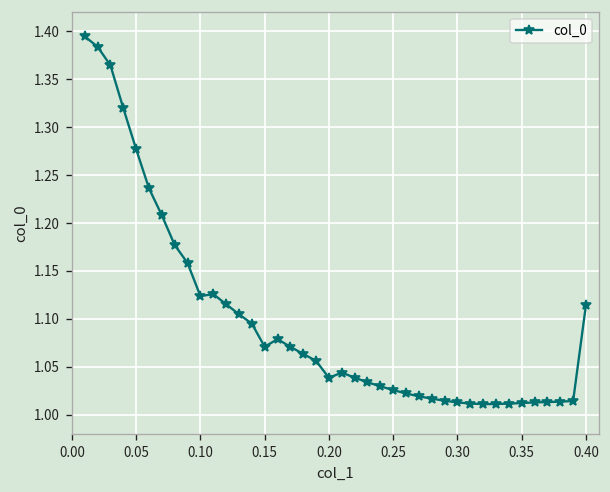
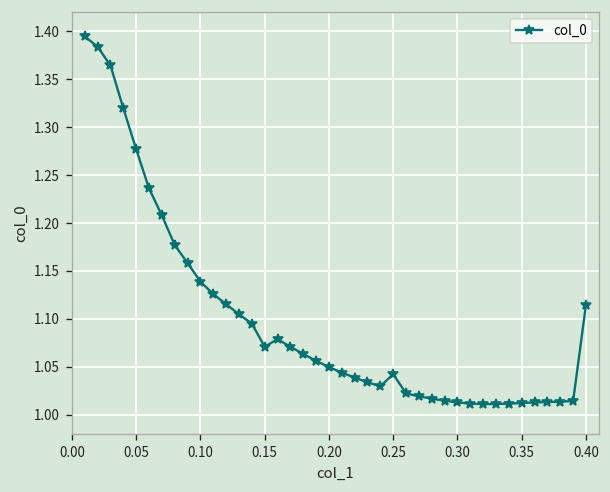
  {
    "0.05": 1.28,
-   "0.10": 1.12,
+   "0.10": 1.14,
    "0.15": 1.07,
-   "0.20": 1.04,
-   "0.25": 1.03,
+   "0.20": 1.05,
+   "0.25": 1.04,
    "0.30": 1.01,
    "0.35": 1.01,
    "0.40": 1.11
  }
